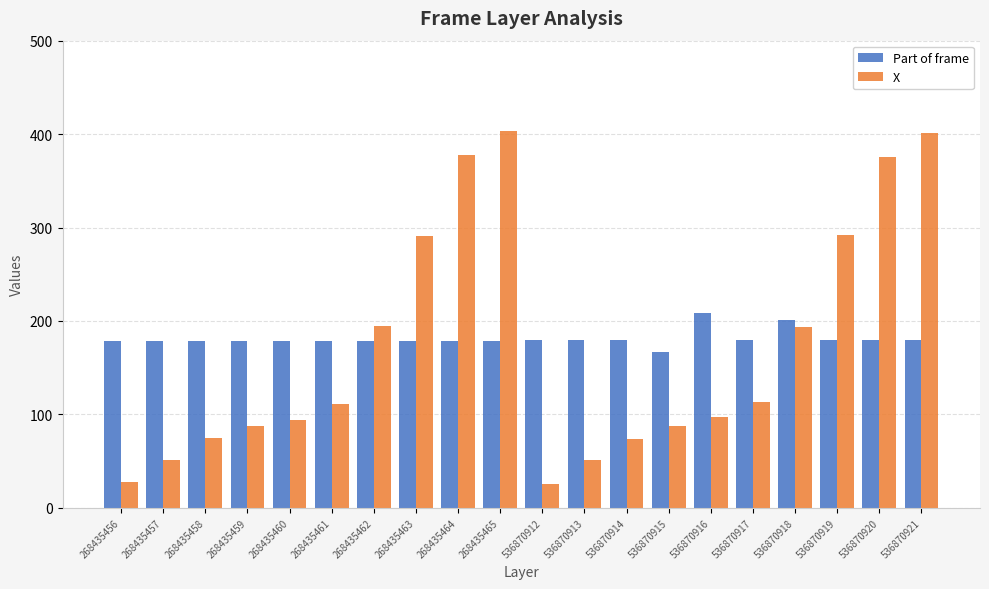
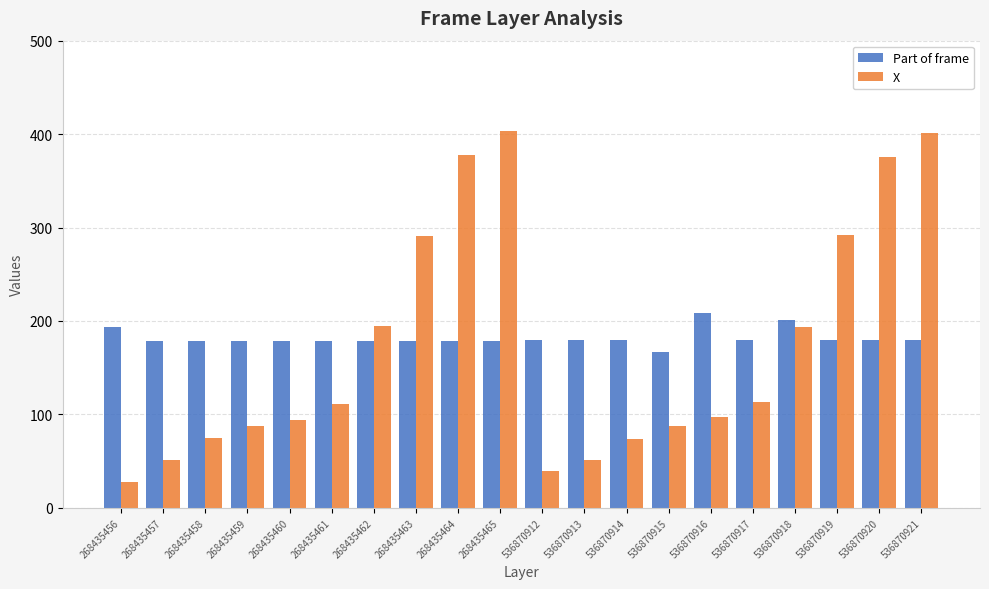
  {
    "Part of frame": {
-     "268435456": 180,
+     "268435456": 190,
      "268435457": 180,
      "268435458": 180,
      "268435459": 180,
      "268435460": 180,
      "268435461": 180,
      "268435462": 180,
      "268435463": 180,
      "268435464": 180,
      "268435465": 180,
      "536870912": 180,
      "536870913": 180,
      "536870914": 180,
      "536870915": 170,
      "536870916": 210,
      "536870917": 180,
      "536870918": 200,
      "536870919": 180,
      "536870920": 180,
      "536870921": 180
    },
    "X": {
      "268435456": 30,
      "268435457": 50,
      "268435458": 80,
      "268435459": 90,
      "268435460": 90,
      "268435461": 110,
      "268435462": 200,
      "268435463": 290,
      "268435464": 380,
      "268435465": 400,
-     "536870912": 30,
+     "536870912": 40,
      "536870913": 50,
      "536870914": 70,
      "536870915": 90,
      "536870916": 100,
      "536870917": 110,
      "536870918": 190,
      "536870919": 290,
      "536870920": 380,
      "536870921": 400
    }
  }
